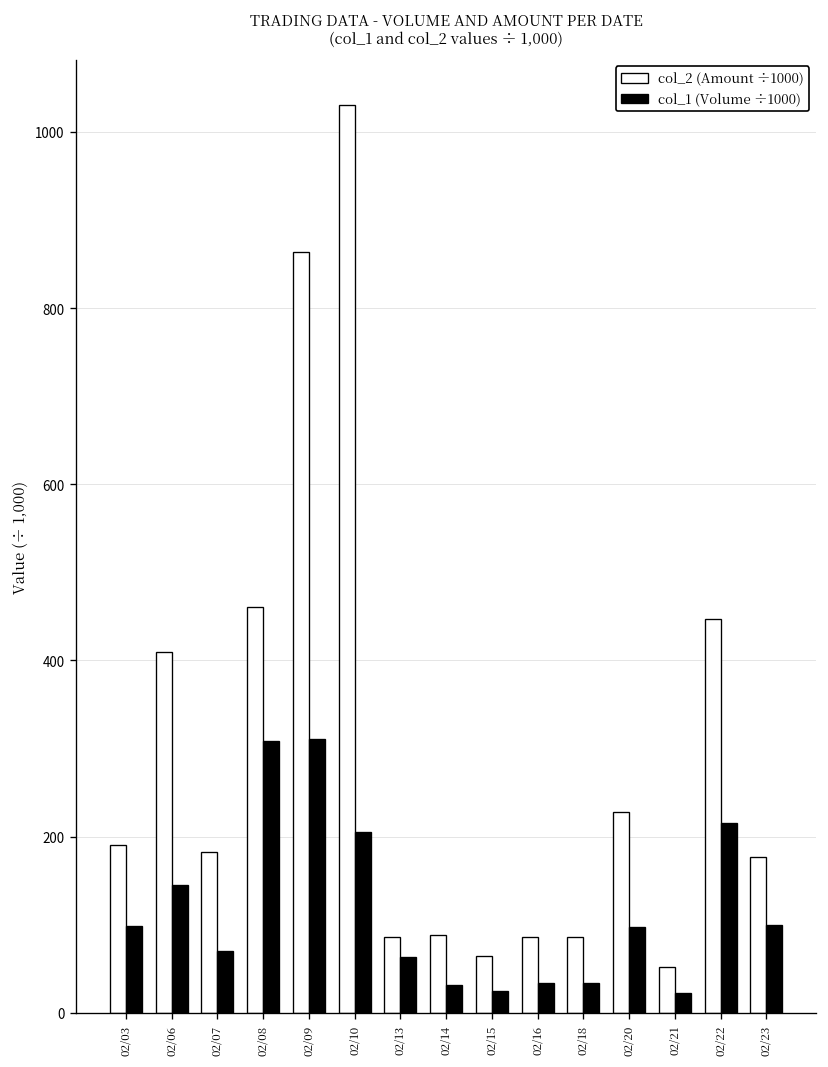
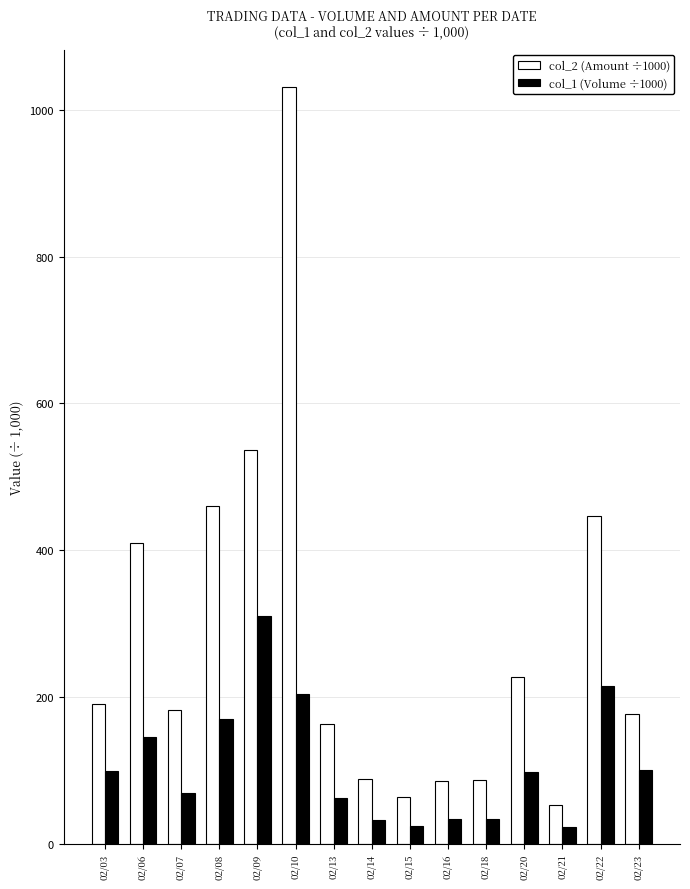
  {
    "col_2 (Amount ÷1000)": {
      "02/03": 190,
      "02/06": 410,
      "02/07": 180,
      "02/08": 460,
-     "02/09": 860,
+     "02/09": 540,
      "02/10": 1030,
-     "02/13": 90,
+     "02/13": 160,
      "02/14": 90,
      "02/15": 60,
      "02/16": 90,
      "02/18": 90,
      "02/20": 230,
      "02/21": 50,
      "02/22": 450,
      "02/23": 180
    },
    "col_1 (Volume ÷1000)": {
      "02/03": 100,
      "02/06": 150,
      "02/07": 70,
-     "02/08": 310,
+     "02/08": 170,
      "02/09": 310,
      "02/10": 200,
      "02/13": 60,
      "02/14": 30,
      "02/15": 30,
      "02/16": 30,
      "02/18": 30,
      "02/20": 100,
      "02/21": 20,
      "02/22": 220,
      "02/23": 100
    }
  }
